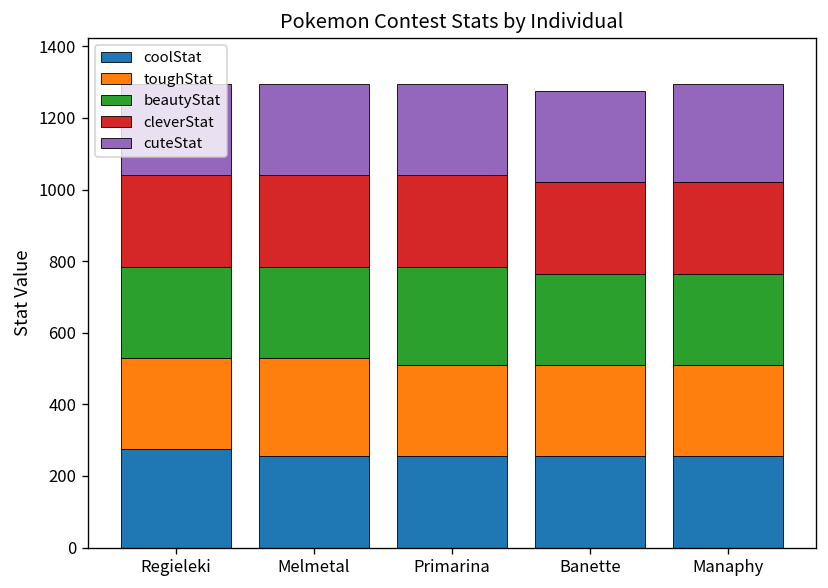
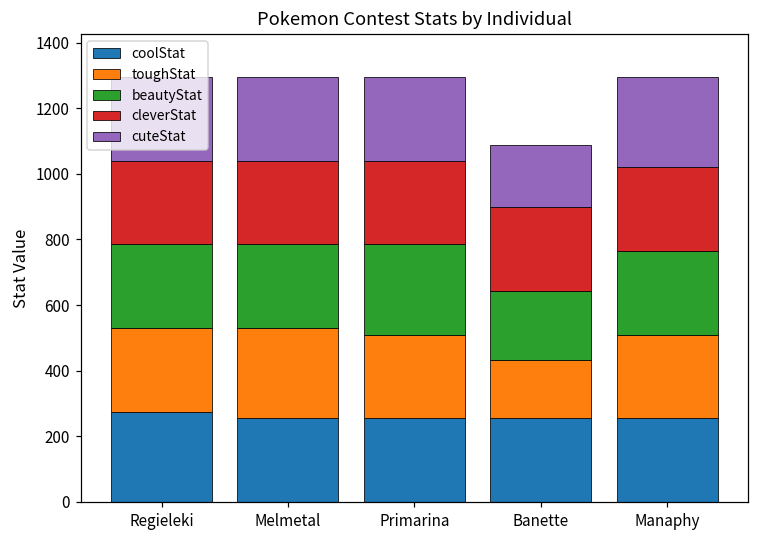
  {
    "coolStat": {
      "Regieleki": 280,
      "Melmetal": 260,
      "Primarina": 260,
      "Banette": 260,
      "Manaphy": 260
    },
    "toughStat": {
      "Regieleki": 260,
      "Melmetal": 280,
      "Primarina": 260,
-     "Banette": 260,
+     "Banette": 180,
      "Manaphy": 260
    },
    "beautyStat": {
      "Regieleki": 260,
      "Melmetal": 260,
      "Primarina": 280,
-     "Banette": 260,
+     "Banette": 210,
      "Manaphy": 260
    },
    "cleverStat": {
      "Regieleki": 260,
      "Melmetal": 260,
      "Primarina": 260,
      "Banette": 260,
      "Manaphy": 260
    },
    "cuteStat": {
      "Melmetal": 260,
      "Primarina": 260,
-     "Banette": 260,
+     "Banette": 190,
      "Manaphy": 280
    }
  }
